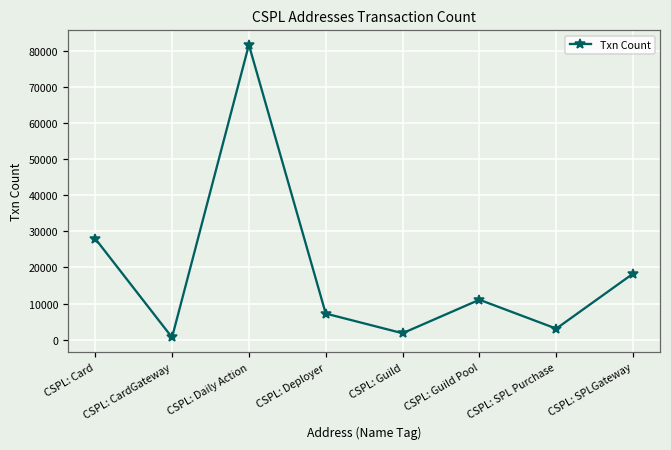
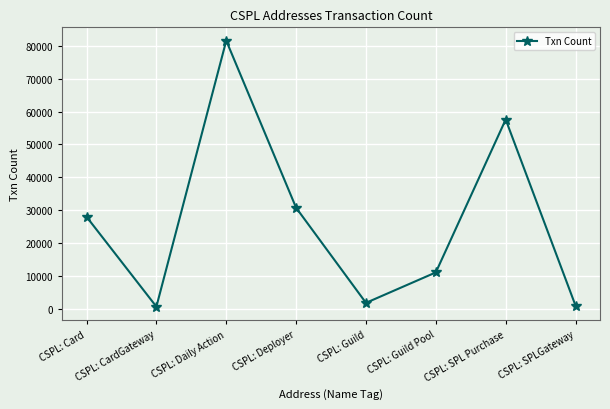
  {
    "CSPL: Card": 28000,
    "CSPL: CardGateway": 1000,
    "CSPL: Daily Action": 82000,
-   "CSPL: Deployer": 7000,
+   "CSPL: Deployer": 31000,
    "CSPL: Guild": 2000,
    "CSPL: Guild Pool": 11000,
-   "CSPL: SPL Purchase": 3000,
-   "CSPL: SPLGateway": 18000
+   "CSPL: SPL Purchase": 58000,
+   "CSPL: SPLGateway": 1000
  }
